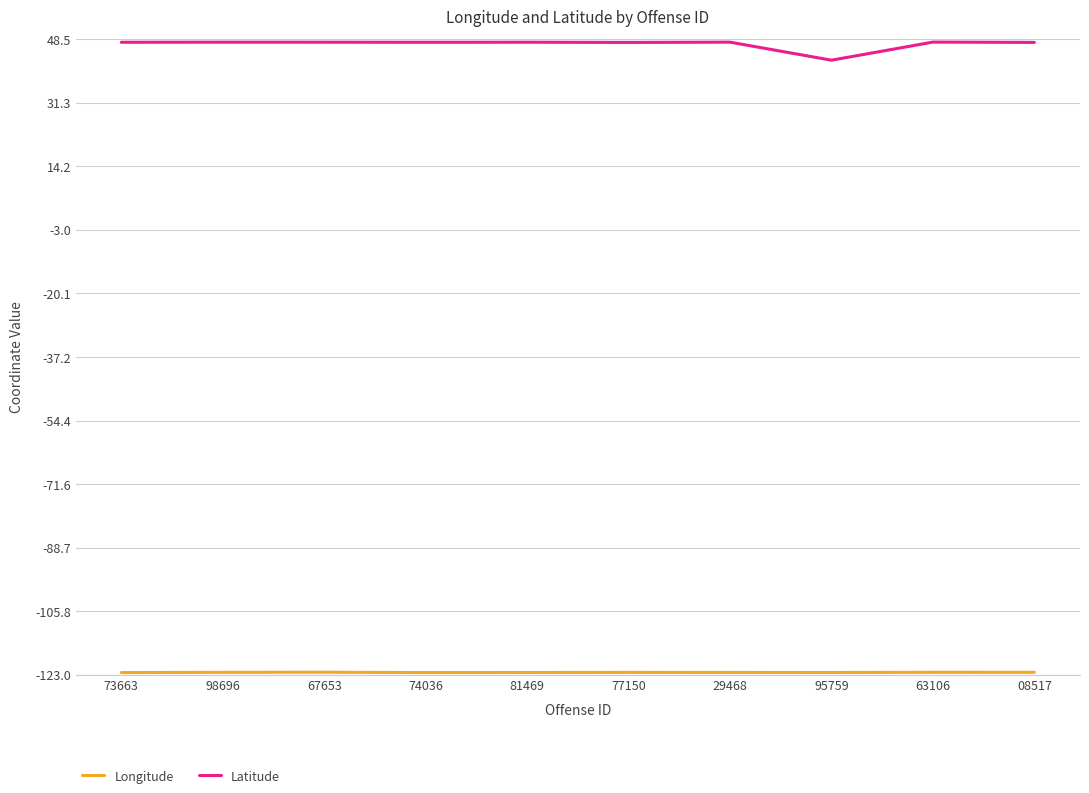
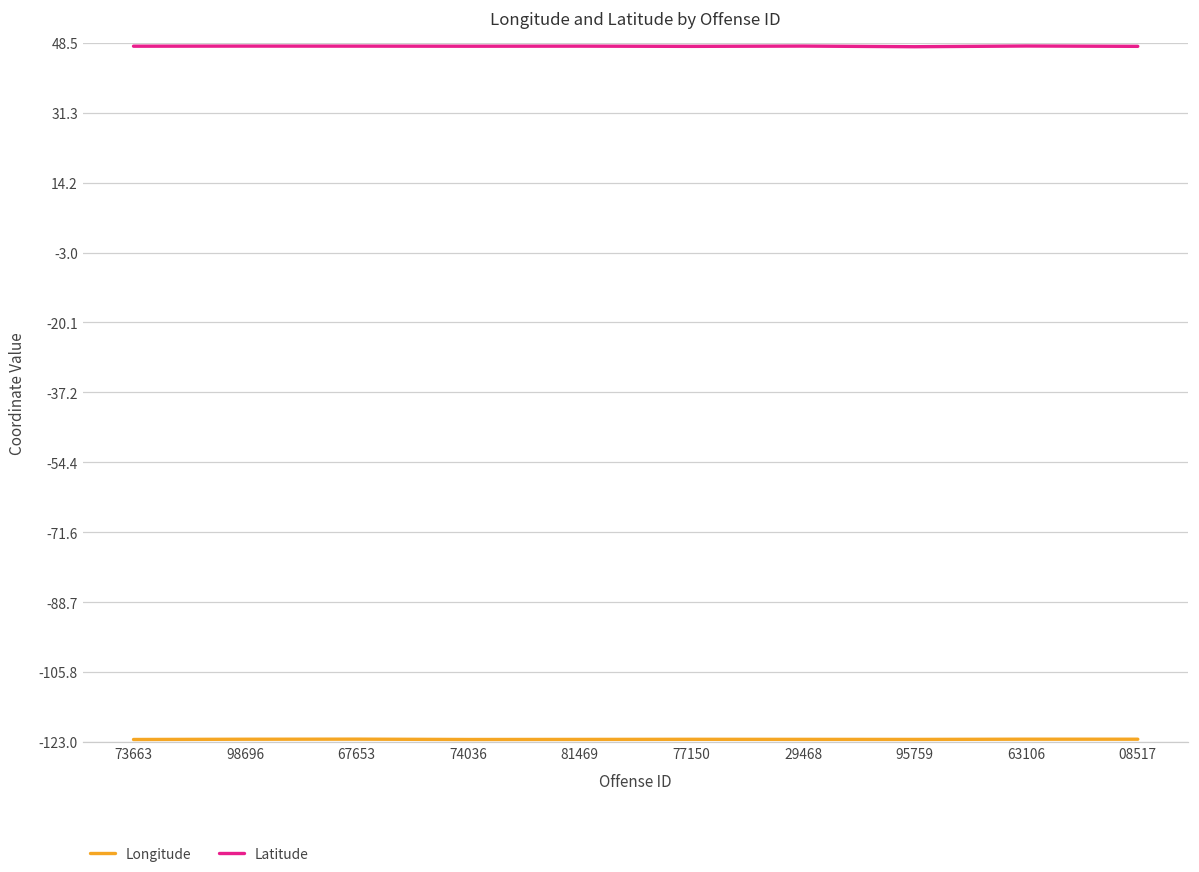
  {
    "Longitude": {
      "73663": -122,
      "98696": -122,
      "67653": -122,
      "74036": -122,
      "81469": -122,
      "77150": -122,
      "29468": -122,
      "95759": -122,
      "63106": -122,
      "08517": -122
    },
    "Latitude": {
      "73663": 48,
      "98696": 48,
      "67653": 48,
      "74036": 48,
      "81469": 48,
      "77150": 48,
      "29468": 48,
-     "95759": 43,
+     "95759": 48,
      "63106": 48,
      "08517": 48
    }
  }
